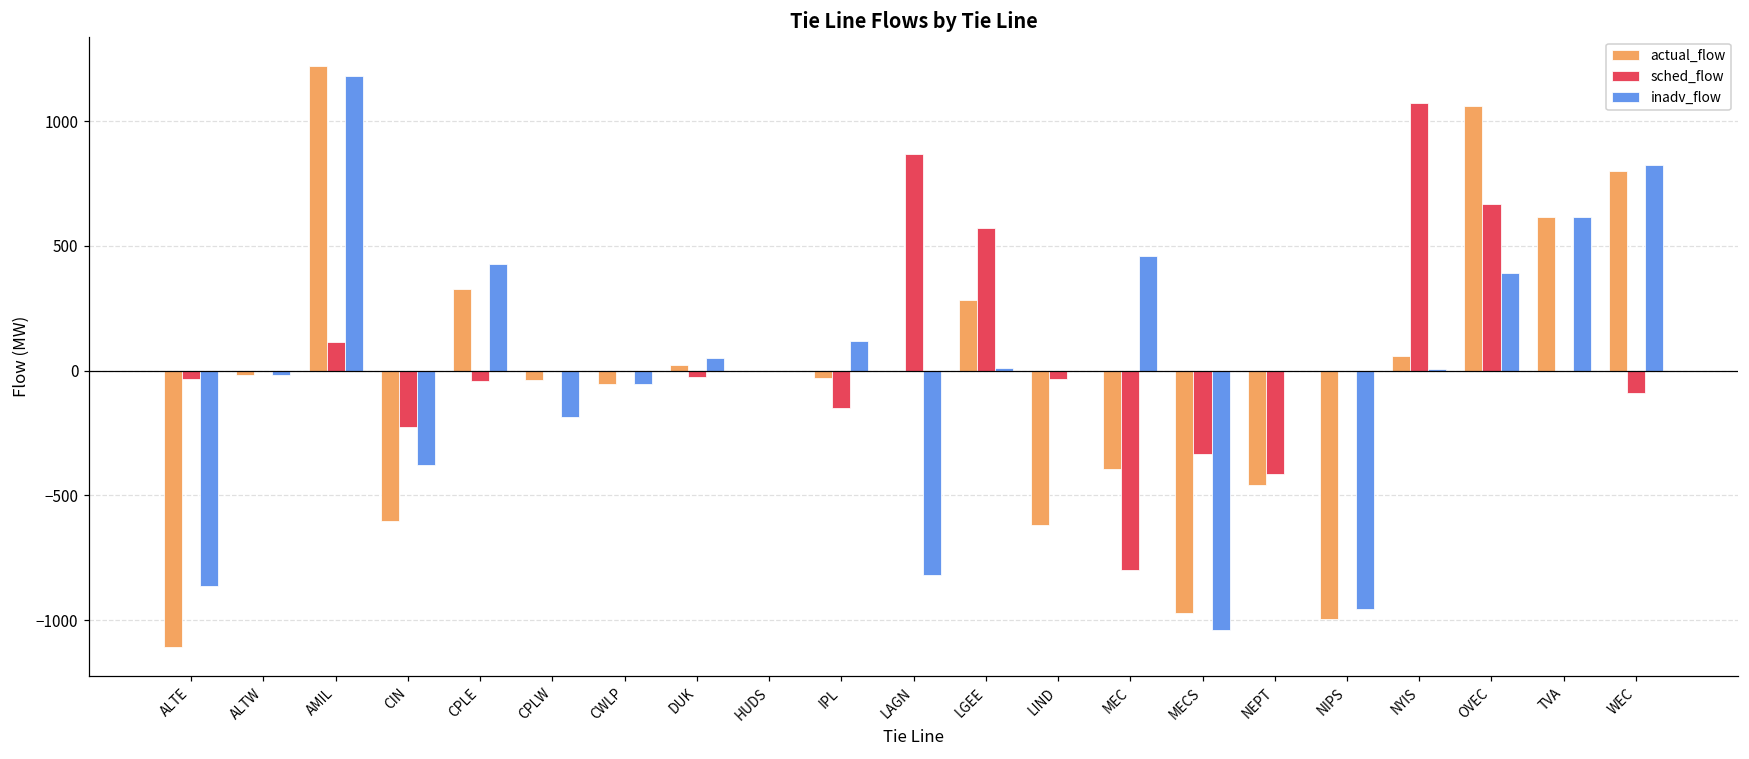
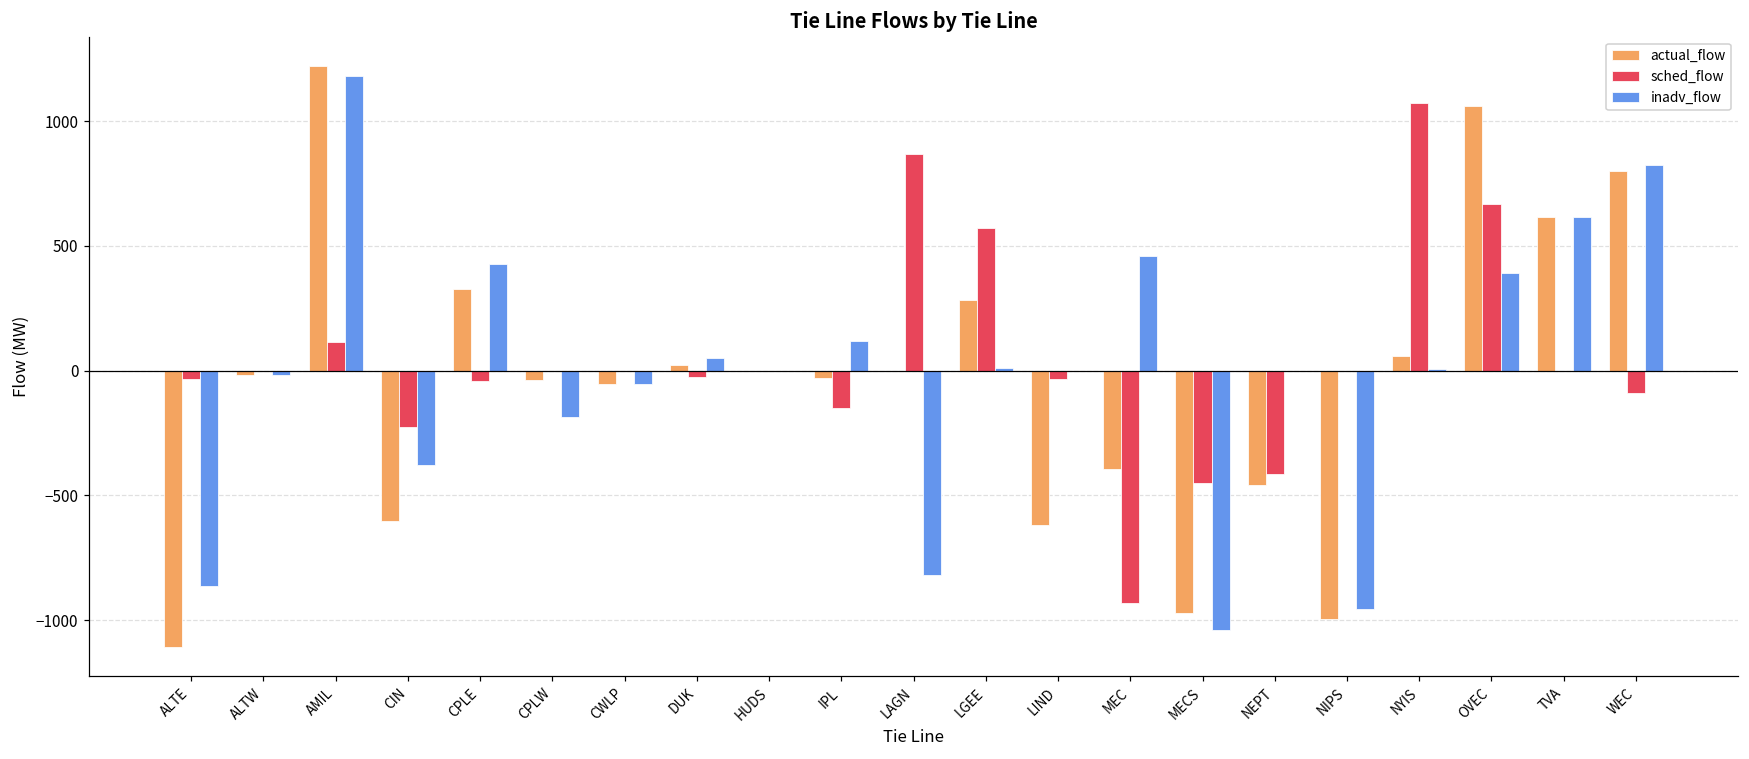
  {
    "actual_flow": {
      "ALTE": -1110,
      "ALTW": -20,
      "AMIL": 1220,
      "CIN": -600,
      "CPLE": 330,
      "CPLW": -40,
      "CWLP": -50,
      "DUK": 20,
      "HUDS": 0,
      "IPL": -30,
      "LAGN": 0,
      "LGEE": 280,
      "LIND": -620,
      "MEC": -400,
      "MECS": -970,
      "NEPT": -460,
      "NIPS": -990,
      "NYIS": 60,
      "OVEC": 1060,
      "TVA": 620,
      "WEC": 800
    },
    "sched_flow": {
      "ALTE": -30,
      "ALTW": 0,
      "AMIL": 120,
      "CIN": -230,
      "CPLE": -40,
      "CPLW": 0,
      "CWLP": 0,
      "DUK": -30,
      "HUDS": 0,
      "IPL": -150,
      "LAGN": 870,
      "LGEE": 570,
      "LIND": -30,
-     "MEC": -800,
-     "MECS": -330,
+     "MEC": -930,
+     "MECS": -450,
      "NEPT": -410,
      "NIPS": 0,
      "NYIS": 1070,
      "OVEC": 670,
      "TVA": 0,
      "WEC": -90
    },
    "inadv_flow": {
      "ALTE": -860,
      "ALTW": -20,
      "AMIL": 1180,
      "CIN": -380,
      "CPLE": 430,
      "CPLW": -190,
      "CWLP": -50,
      "DUK": 50,
      "HUDS": 0,
      "IPL": 120,
      "LAGN": -820,
      "LIND": 0,
      "MEC": 460,
      "MECS": -1040,
      "NEPT": 0,
      "NIPS": -960,
      "OVEC": 390,
      "TVA": 620,
      "WEC": 820
    }
  }
